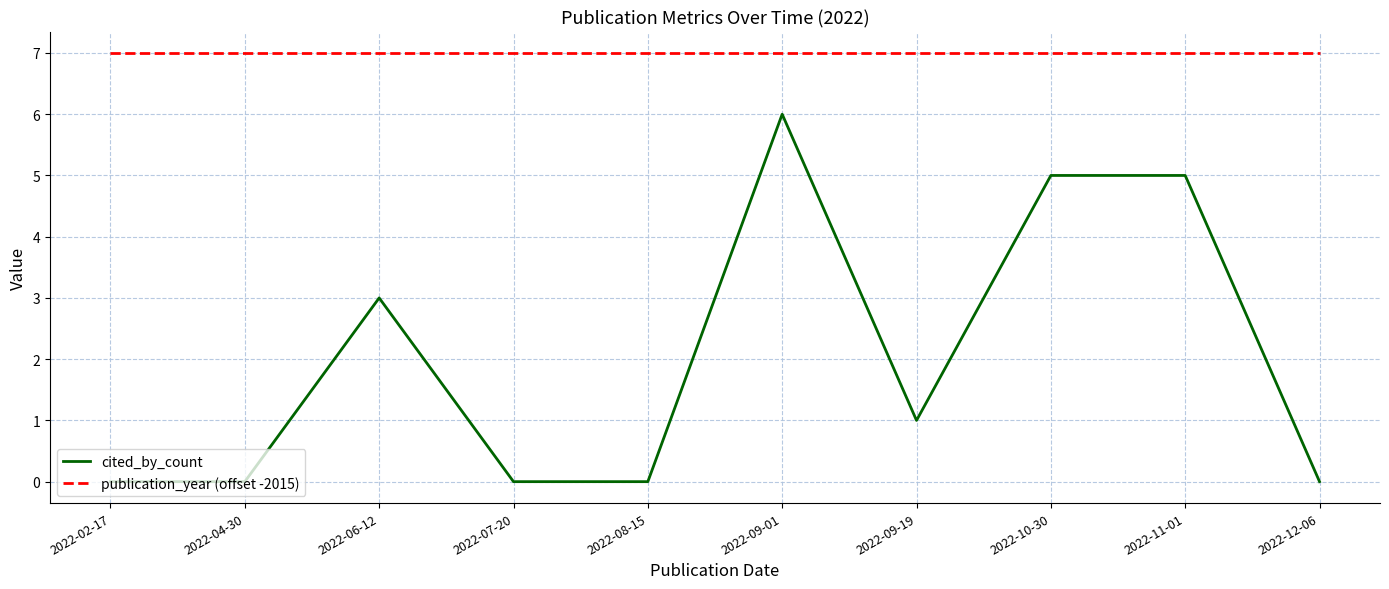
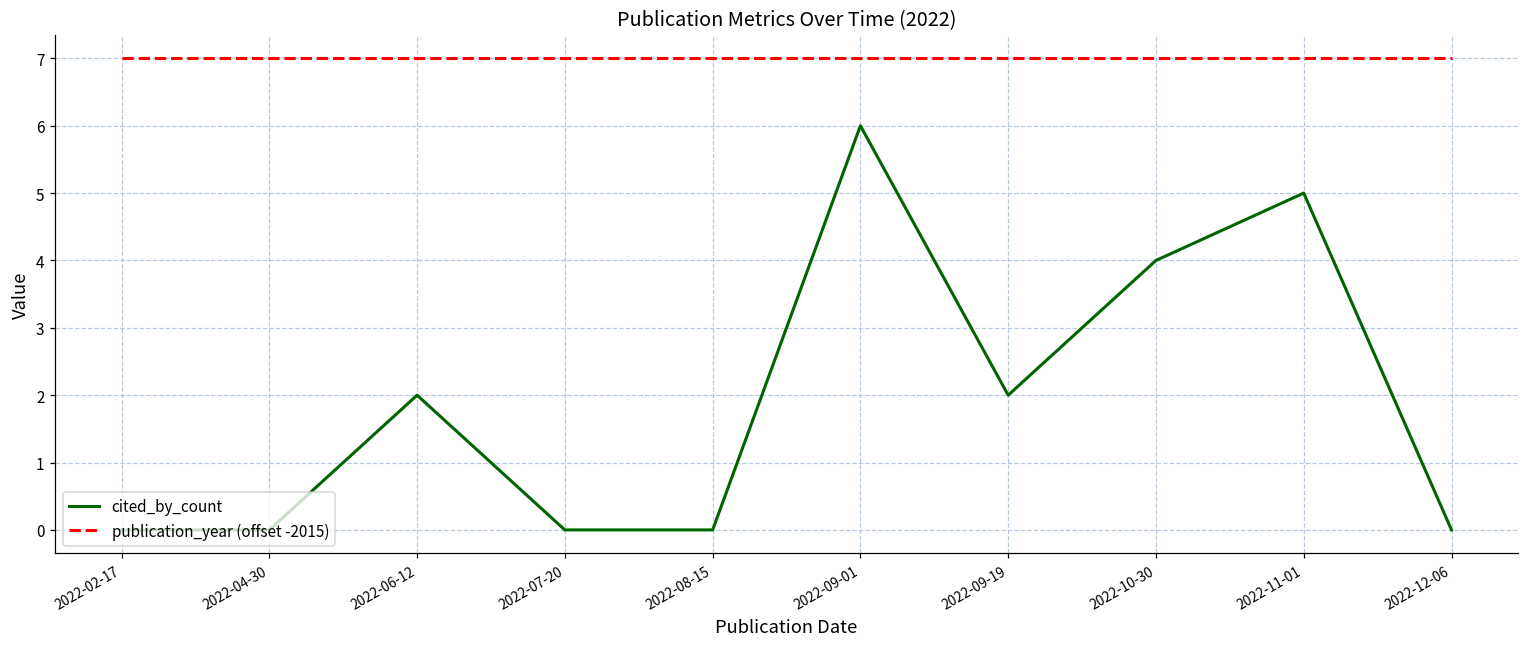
  {
    "cited_by_count": {
-     "2022-06-12": 3,
+     "2022-06-12": 2,
      "2022-07-20": 0,
      "2022-08-15": 0,
      "2022-09-01": 6,
-     "2022-09-19": 1,
-     "2022-10-30": 5,
+     "2022-09-19": 2,
+     "2022-10-30": 4,
      "2022-11-01": 5,
      "2022-12-06": 0
    },
    "publication_year (offset -2015)": {
      "2022-02-17": 7,
      "2022-04-30": 7,
      "2022-06-12": 7,
      "2022-07-20": 7,
      "2022-08-15": 7,
      "2022-09-01": 7,
      "2022-09-19": 7,
      "2022-10-30": 7,
      "2022-11-01": 7,
      "2022-12-06": 7
    }
  }
